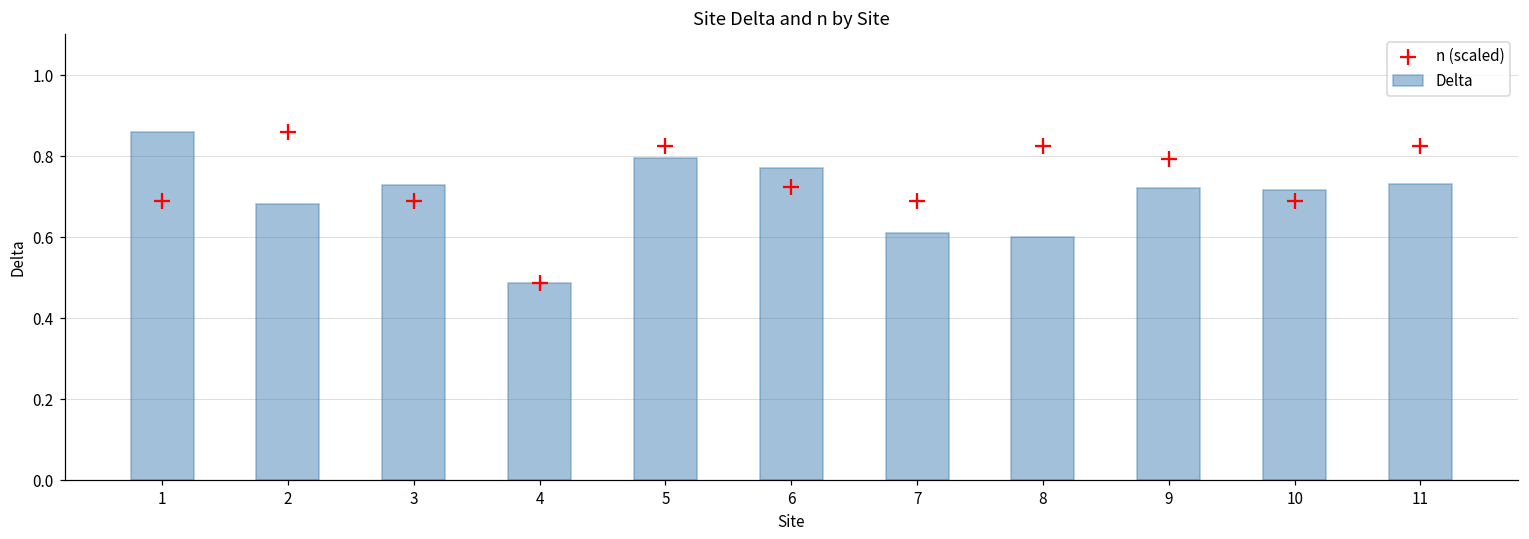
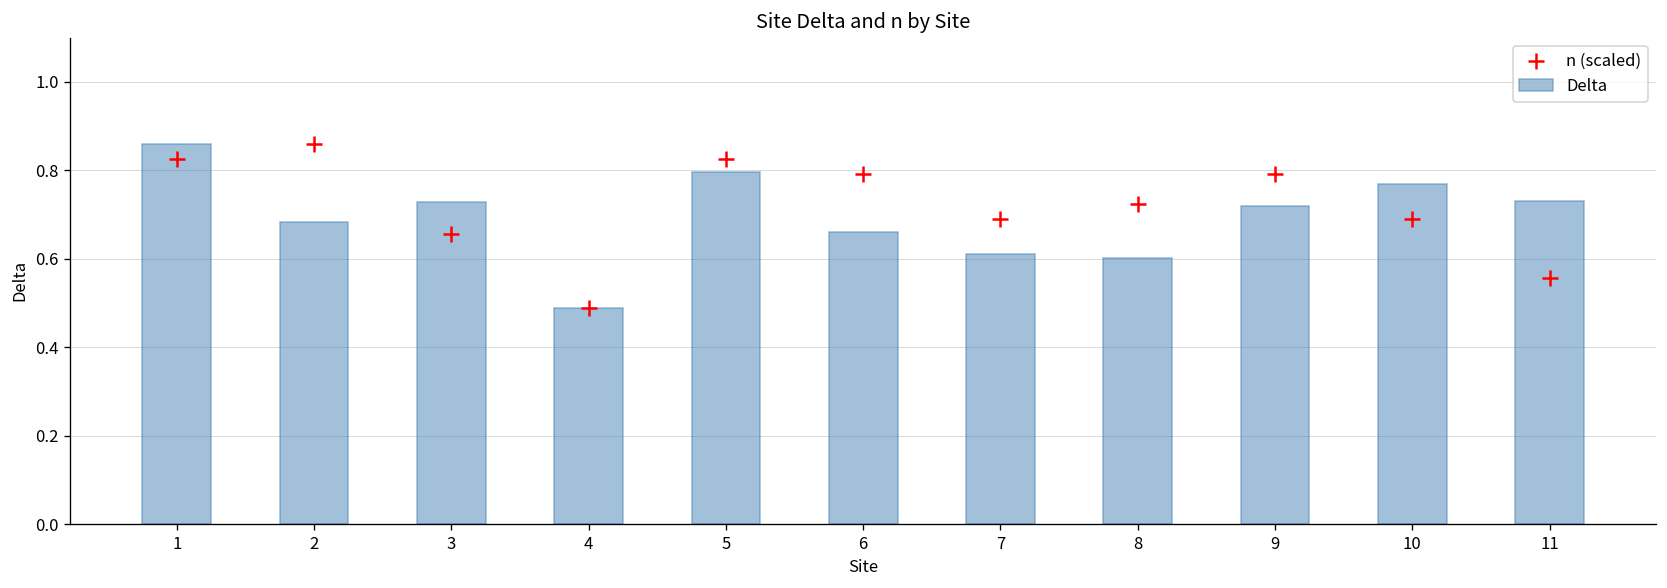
  {
    "n (scaled)": {
-     "1": 0.69,
-     "3": 0.69,
-     "6": 0.72,
-     "8": 0.83,
-     "11": 0.83
+     "1": 0.83,
+     "3": 0.66,
+     "6": 0.79,
+     "8": 0.72,
+     "11": 0.56
    },
    "Delta": {
      "1": 0.86,
      "2": 0.68,
      "3": 0.73,
      "4": 0.49,
      "5": 0.80,
-     "6": 0.77,
+     "6": 0.66,
      "7": 0.61,
      "8": 0.60,
      "9": 0.72,
-     "10": 0.72,
+     "10": 0.77,
      "11": 0.73
    }
  }
